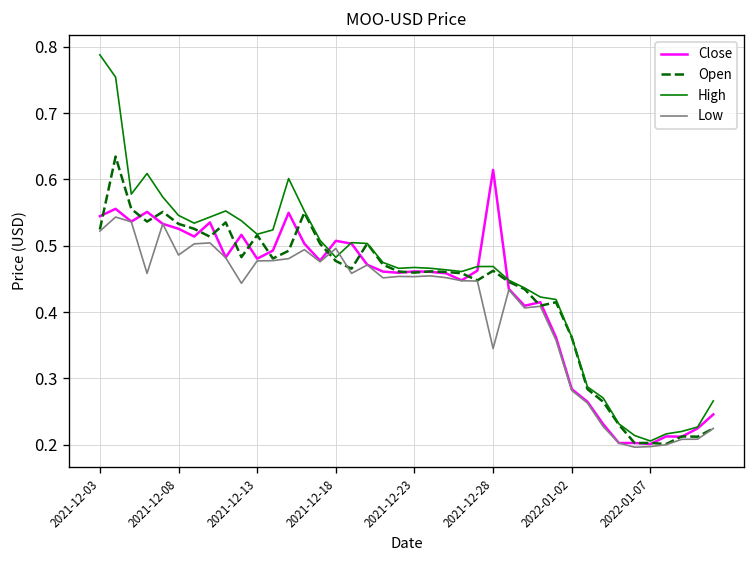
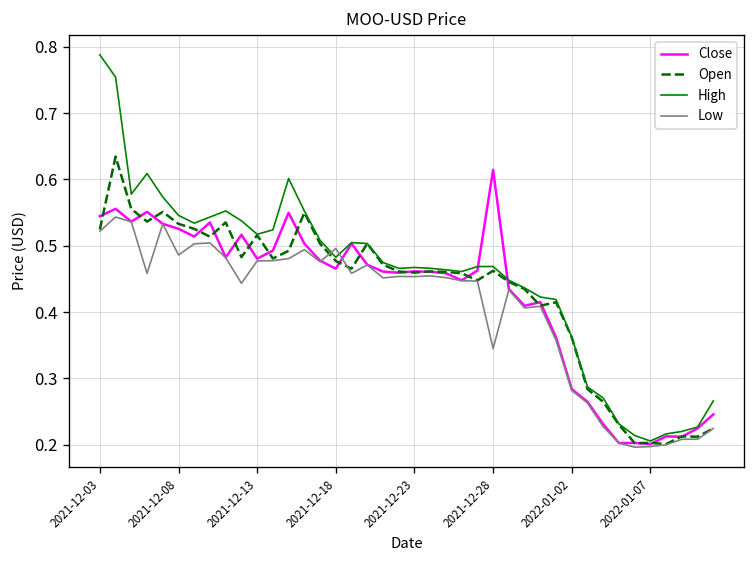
  {
    "Close": {
      "2021-12-03": 0.54,
      "2021-12-08": 0.53,
-     "2021-12-18": 0.51,
+     "2021-12-18": 0.47,
      "2021-12-28": 0.61
    },
    "Low": {
      "2021-12-08": 0.49,
      "2021-12-18": 0.50,
      "2021-12-23": 0.45,
      "2021-12-28": 0.34
    }
  }
